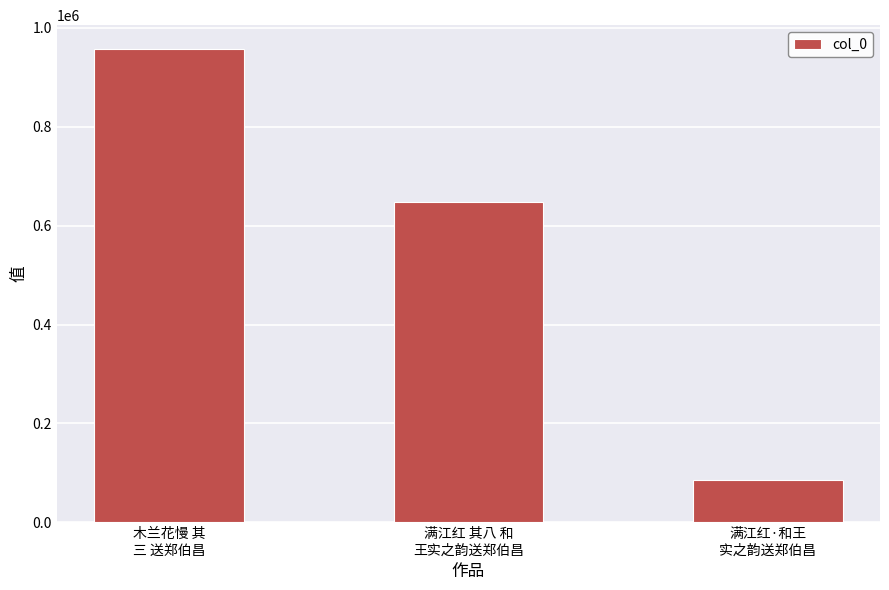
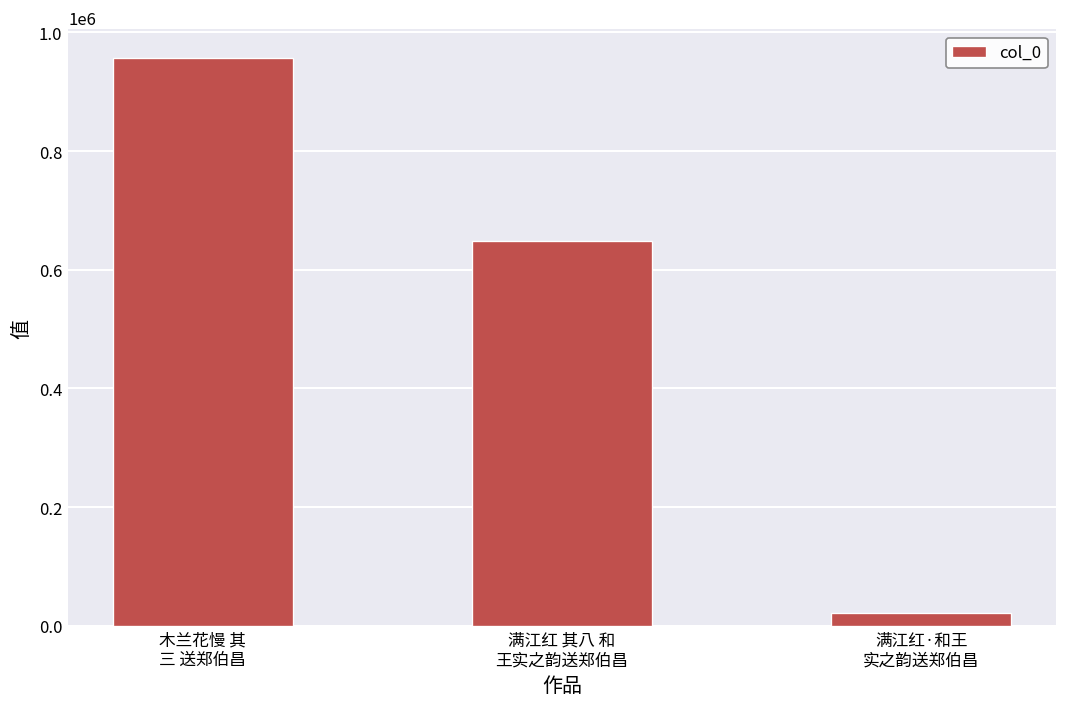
  {
    "木兰花慢 其 三 送郑伯昌": 960000,
    "满江红 其八 和 王实之韵送郑伯昌": 650000,
-   "满江红·和王 实之韵送郑伯昌": 90000
+   "满江红·和王 实之韵送郑伯昌": 20000
  }
